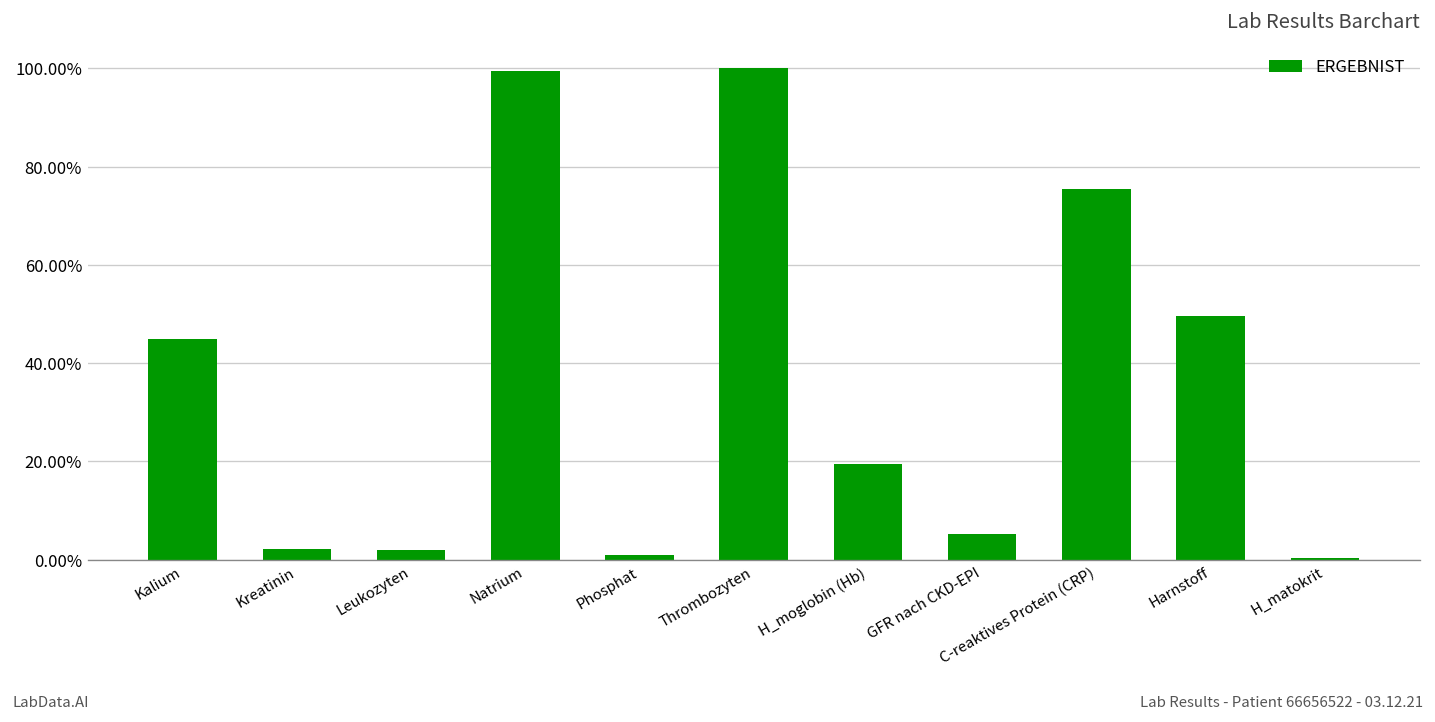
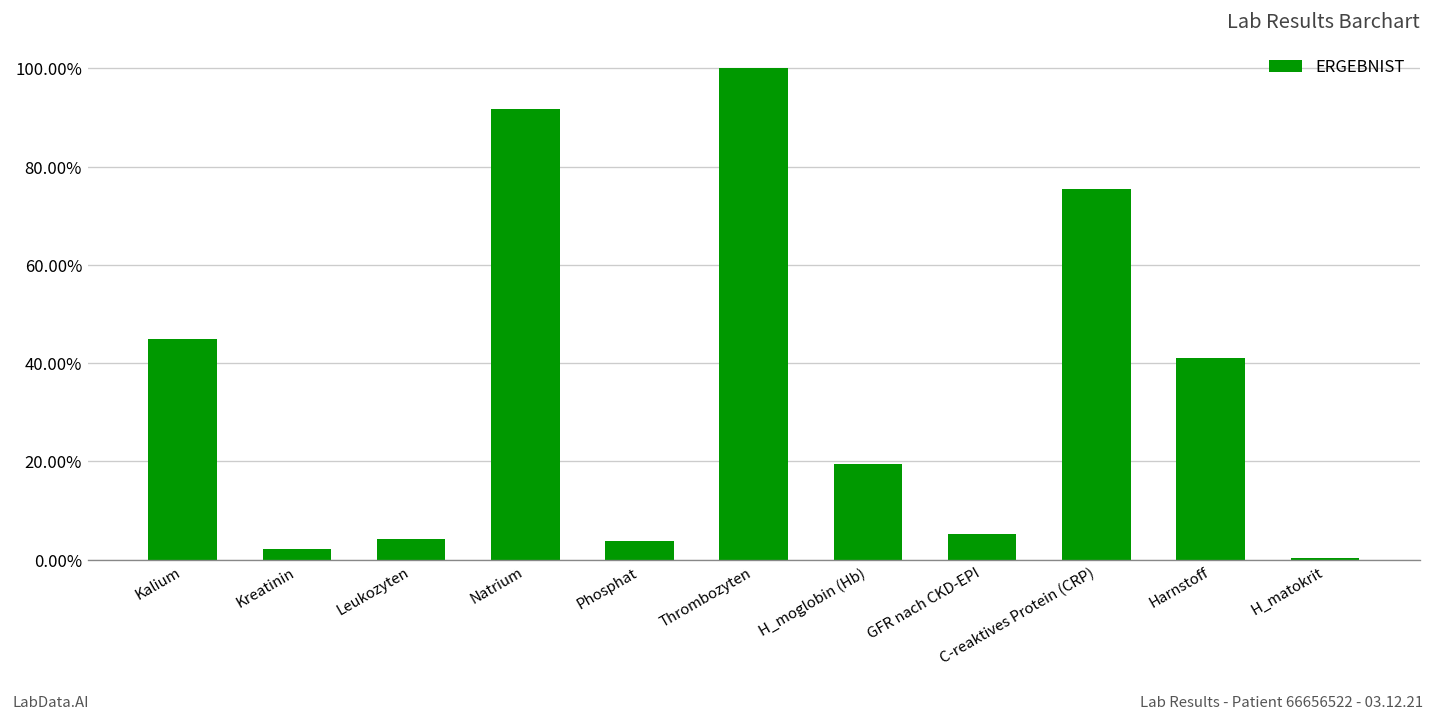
  {
    "Kalium": "45%",
    "Kreatinin": "2%",
-   "Leukozyten": "2%",
-   "Natrium": "100%",
-   "Phosphat": "1%",
+   "Leukozyten": "4%",
+   "Natrium": "92%",
+   "Phosphat": "4%",
    "Thrombozyten": "100%",
    "H_moglobin (Hb)": "19%",
    "GFR nach CKD-EPI": "5%",
    "C-reaktives Protein (CRP)": "76%",
-   "Harnstoff": "50%"
+   "Harnstoff": "41%"
  }
